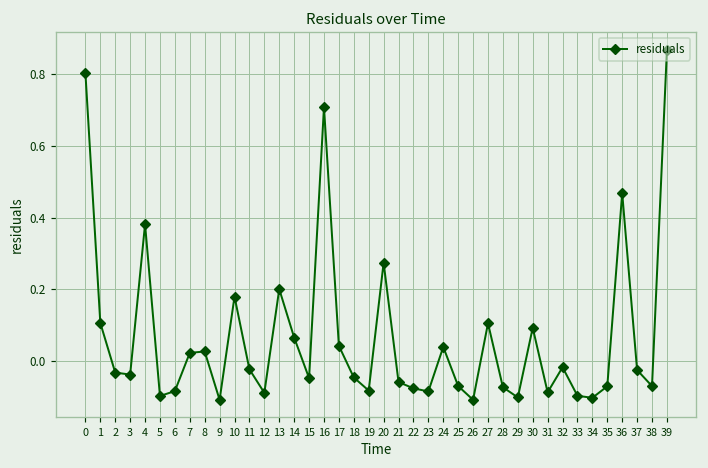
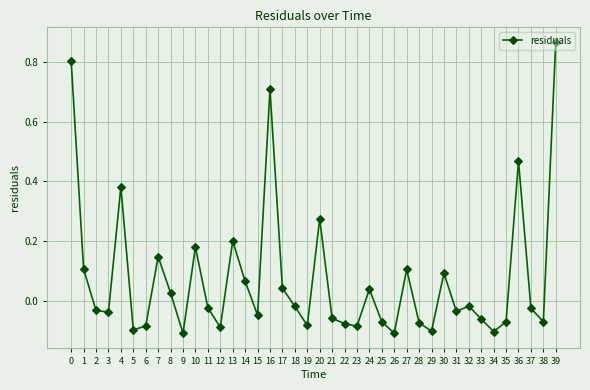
  {
    "0": 0.80,
    "1": 0.11,
    "2": -0.03,
    "3": -0.04,
    "4": 0.38,
    "5": -0.10,
    "6": -0.08,
-   "7": 0.02,
+   "7": 0.15,
    "8": 0.03,
    "9": -0.11,
    "10": 0.18,
    "11": -0.02,
    "12": -0.09,
    "13": 0.20,
    "14": 0.07,
    "15": -0.05,
    "16": 0.71,
    "17": 0.04,
-   "18": -0.05,
+   "18": -0.02,
    "19": -0.08,
    "20": 0.27,
    "21": -0.06,
    "22": -0.08,
    "23": -0.08,
    "24": 0.04,
    "25": -0.07,
    "26": -0.11,
    "27": 0.11,
    "28": -0.07,
    "29": -0.10,
    "30": 0.09,
-   "31": -0.09,
+   "31": -0.04,
    "32": -0.02,
-   "33": -0.10,
+   "33": -0.06,
    "34": -0.10,
    "35": -0.07,
    "36": 0.47,
    "37": -0.02,
    "38": -0.07
  }
